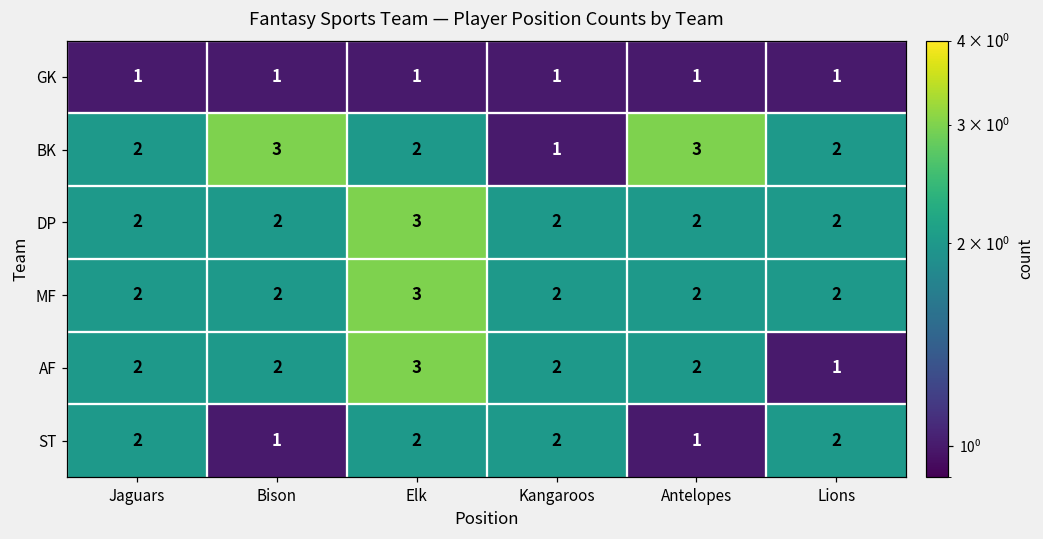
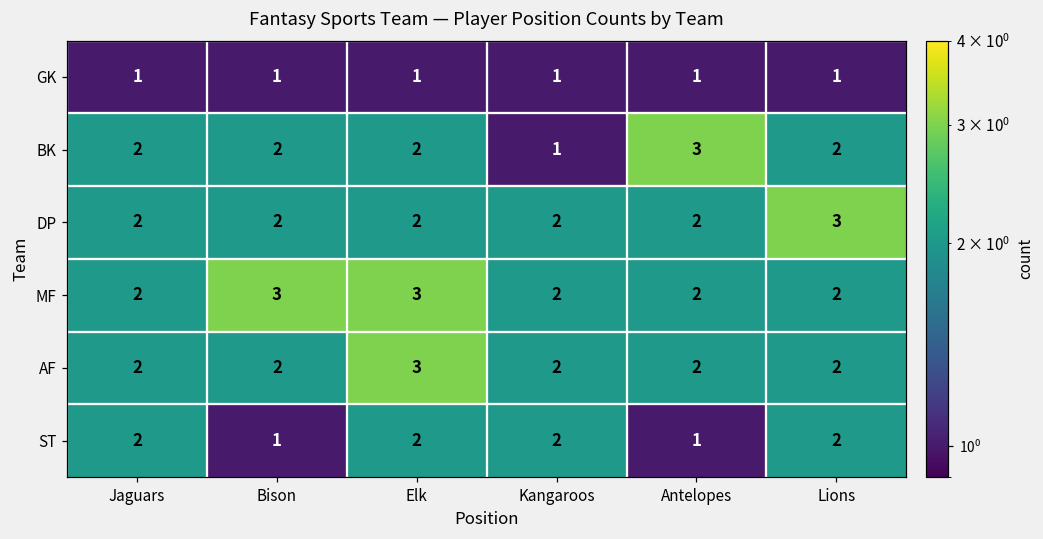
  {
    "GK": {
      "Jaguars": 1,
      "Bison": 1,
      "Elk": 1,
      "Kangaroos": 1,
      "Antelopes": 1,
      "Lions": 1
    },
    "BK": {
      "Jaguars": 2,
-     "Bison": 3,
+     "Bison": 2,
      "Elk": 2,
      "Kangaroos": 1,
      "Antelopes": 3,
      "Lions": 2
    },
    "DP": {
      "Jaguars": 2,
      "Bison": 2,
-     "Elk": 3,
+     "Elk": 2,
      "Kangaroos": 2,
      "Antelopes": 2,
-     "Lions": 2
+     "Lions": 3
    },
    "MF": {
      "Jaguars": 2,
-     "Bison": 2,
+     "Bison": 3,
      "Elk": 3,
      "Kangaroos": 2,
      "Antelopes": 2,
      "Lions": 2
    },
    "AF": {
      "Jaguars": 2,
      "Bison": 2,
      "Elk": 3,
      "Kangaroos": 2,
      "Antelopes": 2,
-     "Lions": 1
+     "Lions": 2
    },
    "ST": {
      "Jaguars": 2,
      "Bison": 1,
      "Elk": 2,
      "Kangaroos": 2,
      "Antelopes": 1,
      "Lions": 2
    }
  }
